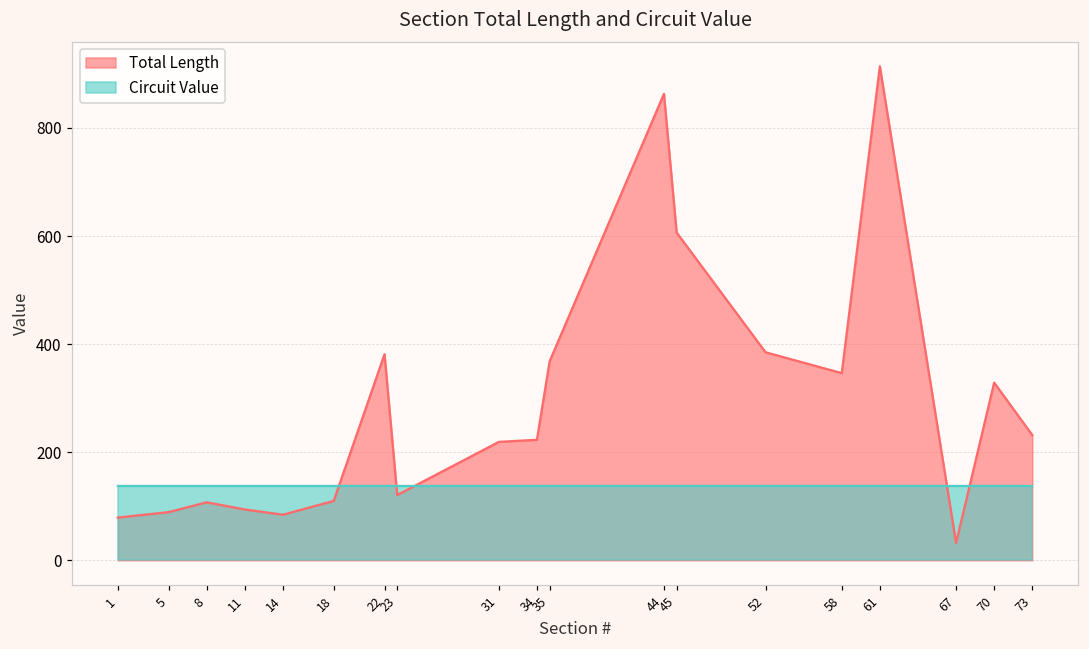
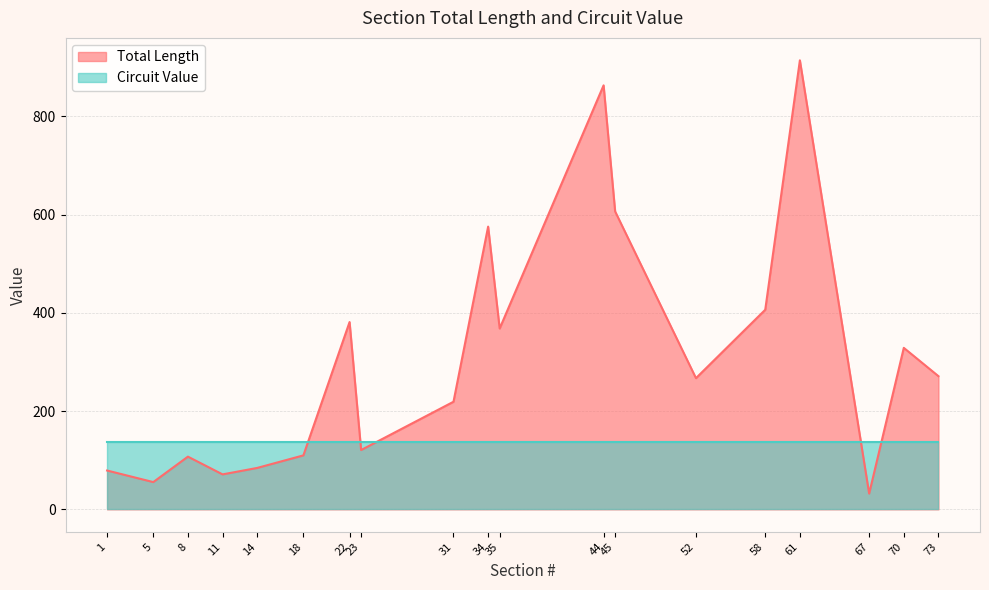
  {
    "Total Length": {
      "1": 80,
-     "5": 90,
+     "5": 60,
      "8": 110,
-     "11": 90,
+     "11": 70,
      "14": 80,
      "18": 110,
      "22": 380,
      "23": 120,
      "31": 220,
-     "34": 220,
+     "34": 580,
      "35": 370,
      "44": 860,
      "45": 610,
-     "52": 380,
-     "58": 350,
+     "52": 270,
+     "58": 410,
      "61": 910,
      "67": 30,
      "70": 330,
-     "73": 230
+     "73": 270
    },
    "Circuit Value": {
      "1": 140,
      "5": 140,
      "8": 140,
      "11": 140,
      "14": 140,
      "18": 140,
      "22": 140,
      "23": 140,
      "31": 140,
      "34": 140,
      "35": 140,
      "44": 140,
      "45": 140,
      "52": 140,
      "58": 140,
      "61": 140,
      "67": 140,
      "70": 140,
      "73": 140
    }
  }
